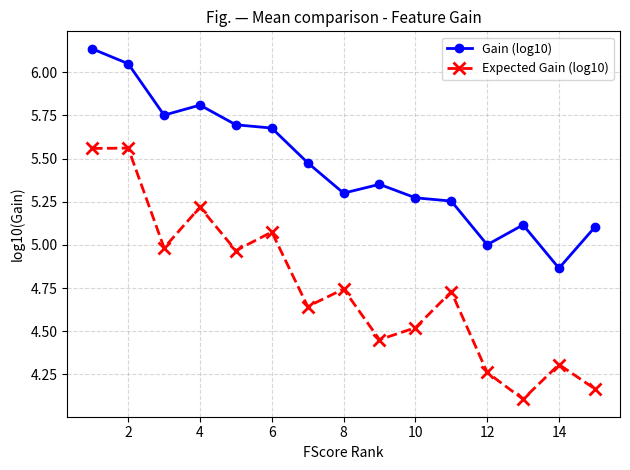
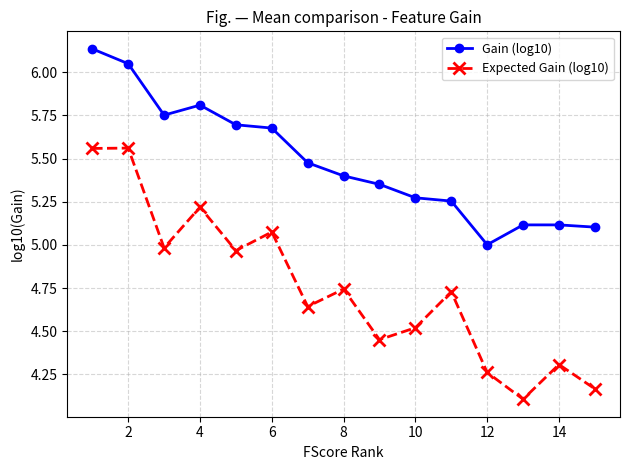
  {
    "Gain (log10)": {
      "2": 6.05,
      "4": 5.81,
      "6": 5.68,
-     "8": 5.3,
+     "8": 5.4,
      "10": 5.27,
      "12": 5.00,
-     "14": 4.87
+     "14": 5.12
    },
    "Expected Gain (log10)": {
      "2": 5.56,
      "4": 5.22,
      "6": 5.08,
      "8": 4.74,
      "10": 4.52,
      "12": 4.26,
      "14": 4.31
    }
  }
